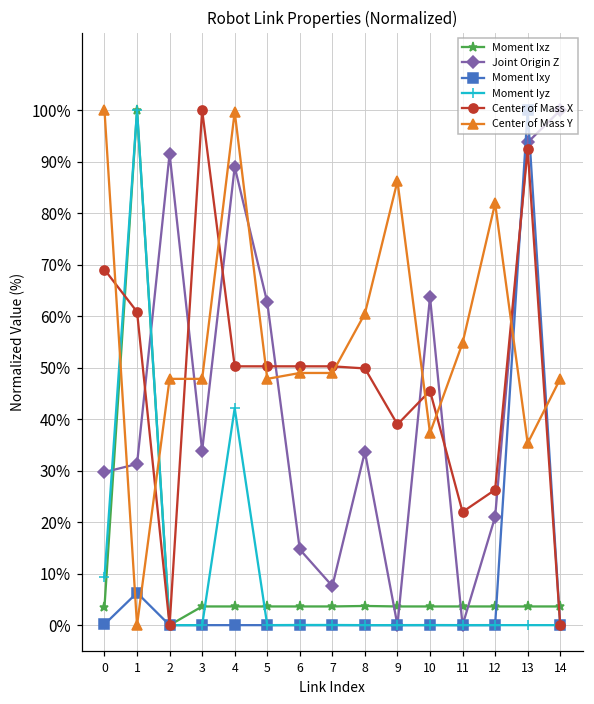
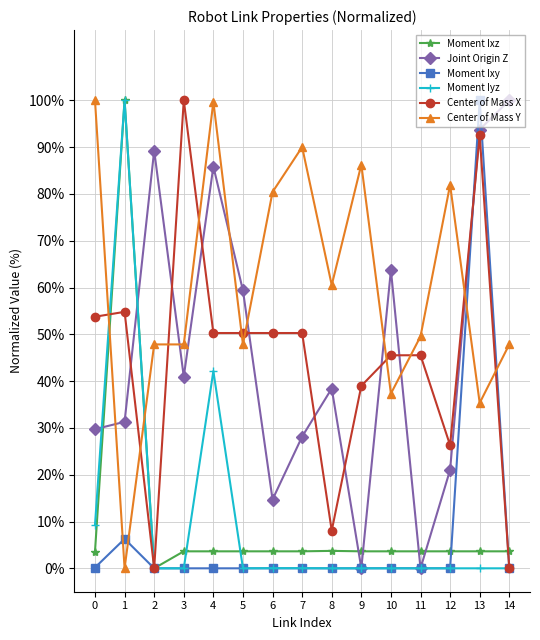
  {
    "Moment Ixz": {
      "0": "4%",
      "3": "4%",
      "4": "4%",
      "5": "4%",
      "6": "4%",
      "7": "4%",
      "8": "4%",
      "9": "4%",
      "10": "4%",
      "11": "4%",
      "12": "4%",
      "13": "4%",
      "14": "4%"
    },
    "Joint Origin Z": {
      "0": "30%",
      "1": "31%",
-     "2": "92%",
-     "3": "34%",
-     "4": "89%",
-     "5": "63%",
+     "2": "89%",
+     "3": "41%",
+     "4": "86%",
+     "5": "59%",
      "6": "15%",
-     "7": "8%",
-     "8": "34%",
+     "7": "28%",
+     "8": "38%",
      "10": "64%",
      "12": "21%",
      "13": "94%"
    },
    "Moment Ixy": {
      "0": "0%",
      "1": "6%",
      "4": "0%"
    },
    "Moment Iyz": {
      "0": "9%",
      "4": "42%",
      "13": "0%"
    },
    "Center of Mass X": {
-     "0": "69%",
-     "1": "61%",
+     "0": "54%",
+     "1": "55%",
      "3": "100%",
      "4": "50%",
      "5": "50%",
      "6": "50%",
      "7": "50%",
-     "8": "50%",
+     "8": "8%",
      "9": "39%",
      "10": "46%",
-     "11": "22%",
+     "11": "46%",
      "12": "26%",
      "13": "92%"
    },
    "Center of Mass Y": {
      "0": "100%",
      "1": "0%",
      "2": "48%",
      "3": "48%",
      "4": "100%",
      "5": "48%",
-     "6": "49%",
-     "7": "49%",
+     "6": "80%",
+     "7": "90%",
      "8": "61%",
      "9": "86%",
      "10": "37%",
-     "11": "55%",
+     "11": "50%",
      "12": "82%",
      "13": "35%",
      "14": "48%"
    }
  }
